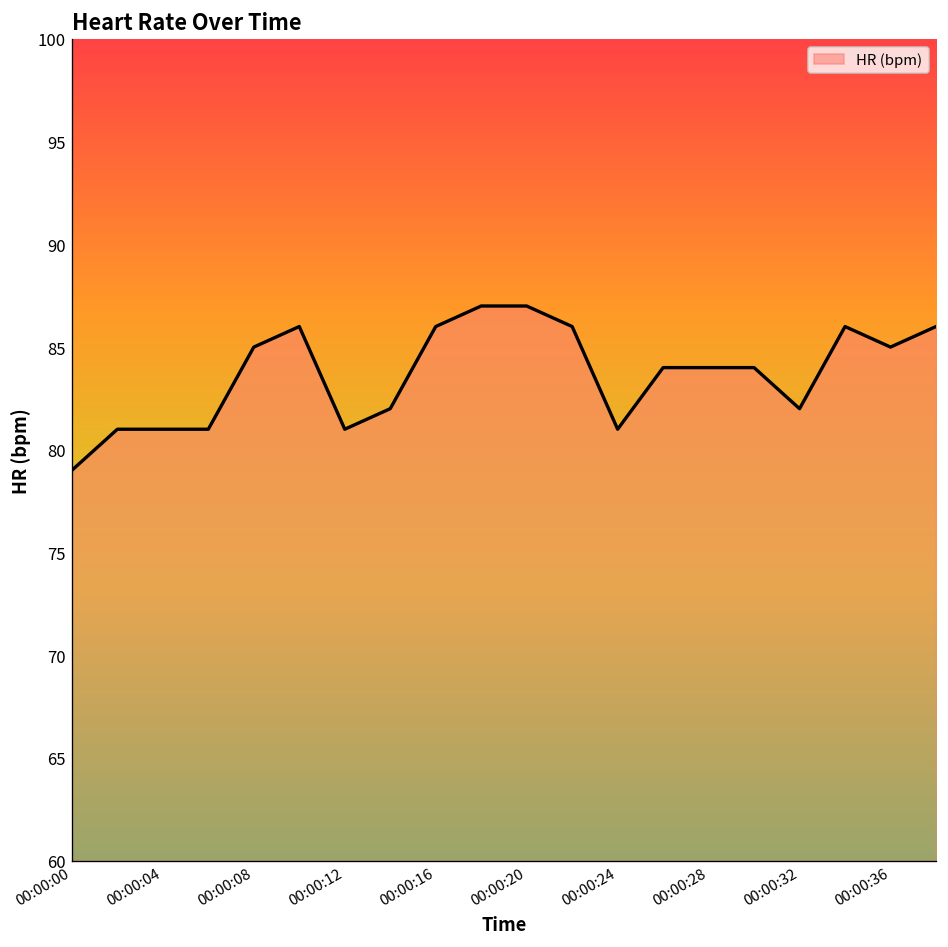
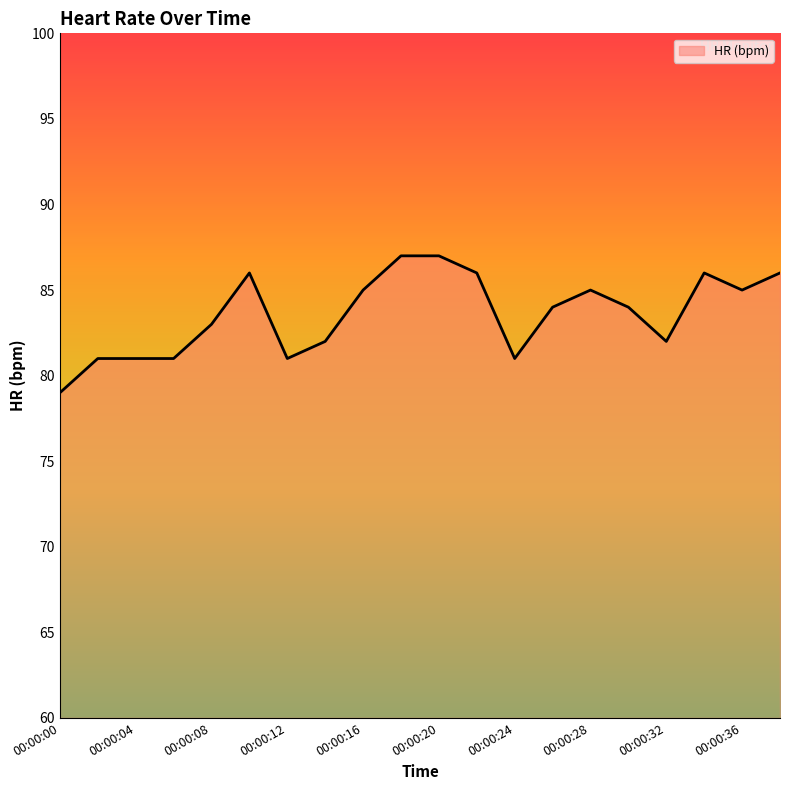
  {
    "00:00:00": 79,
    "00:00:04": 81,
-   "00:00:08": 85,
+   "00:00:08": 83,
    "00:00:12": 81,
-   "00:00:16": 86,
+   "00:00:16": 85,
    "00:00:20": 87,
    "00:00:24": 81,
-   "00:00:28": 84,
+   "00:00:28": 85,
    "00:00:32": 82,
    "00:00:36": 85
  }
